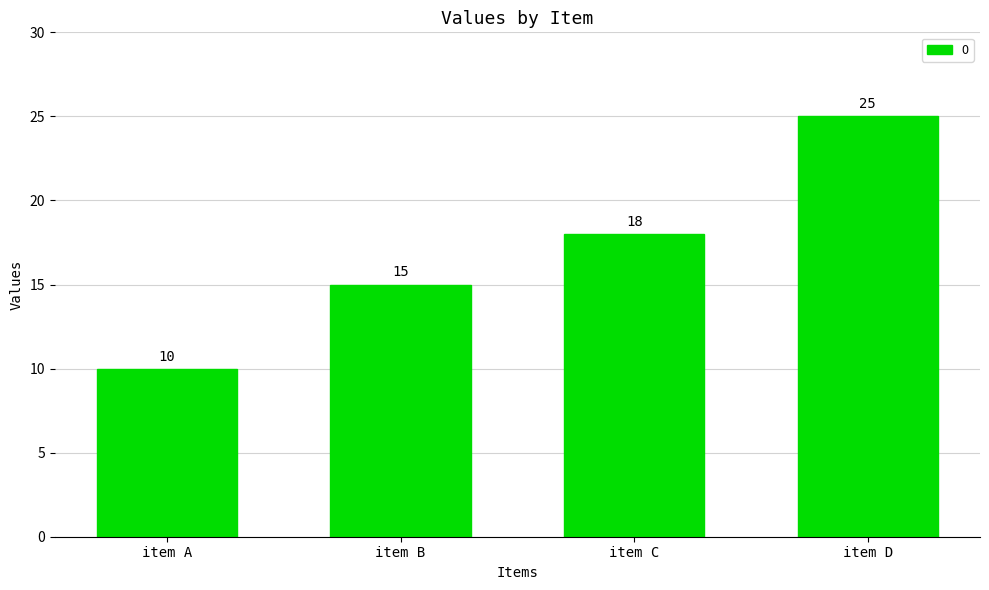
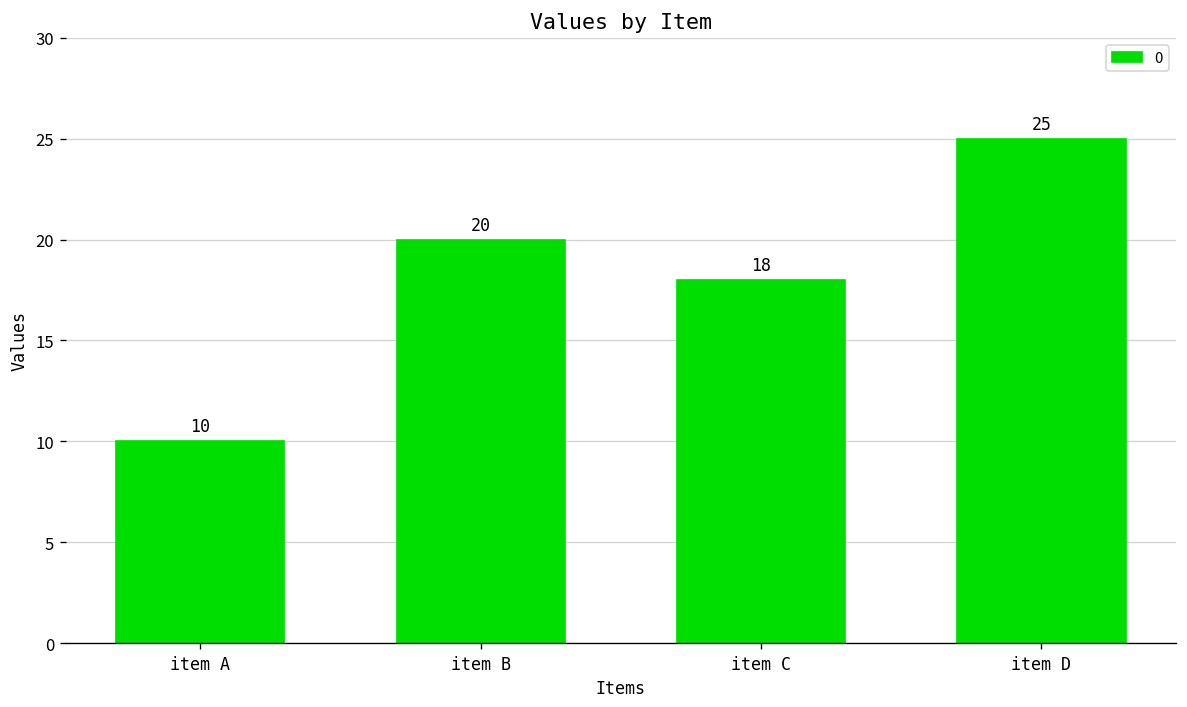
  {
    "item A": 10,
-   "item B": 15,
+   "item B": 20,
    "item C": 18,
    "item D": 25
  }
